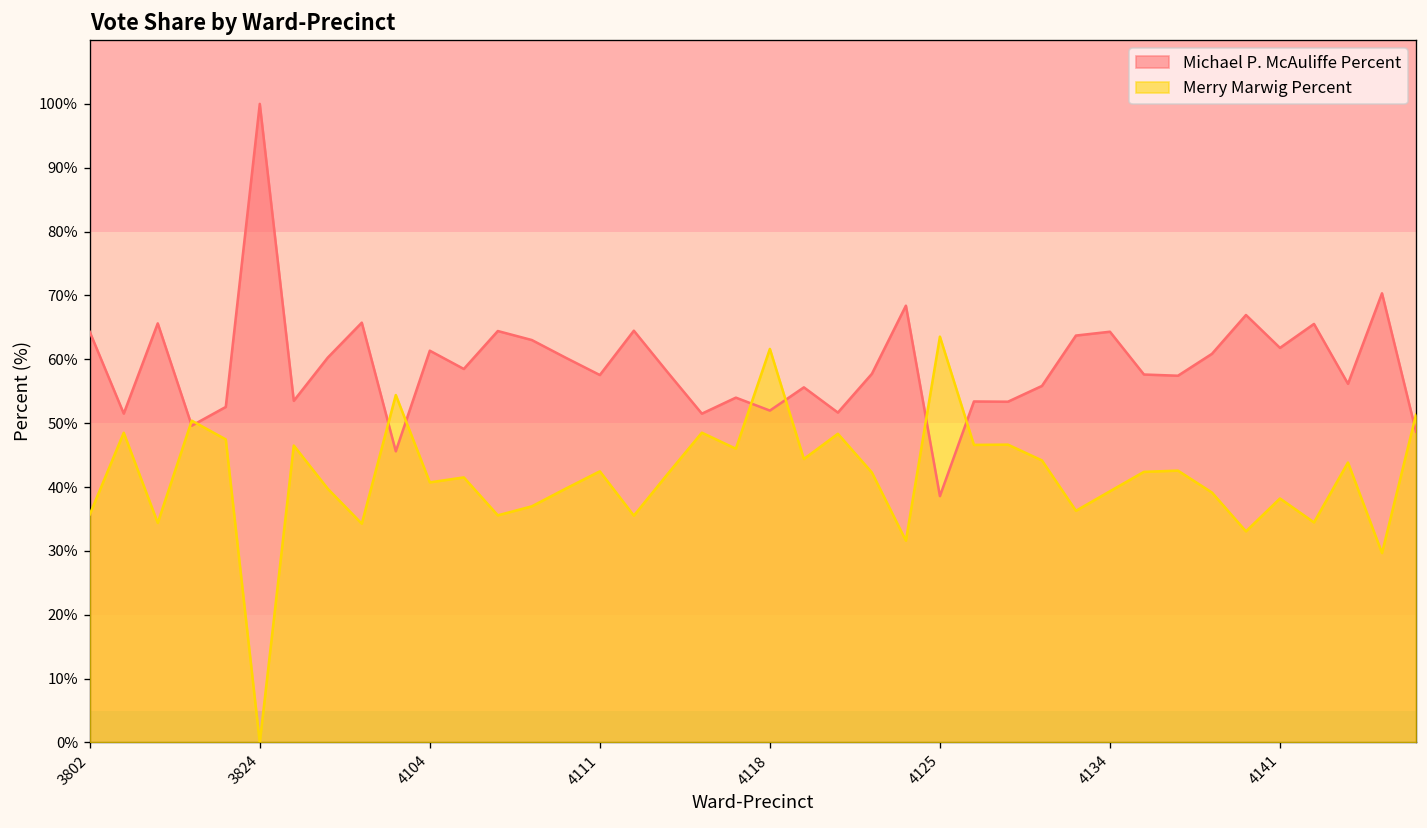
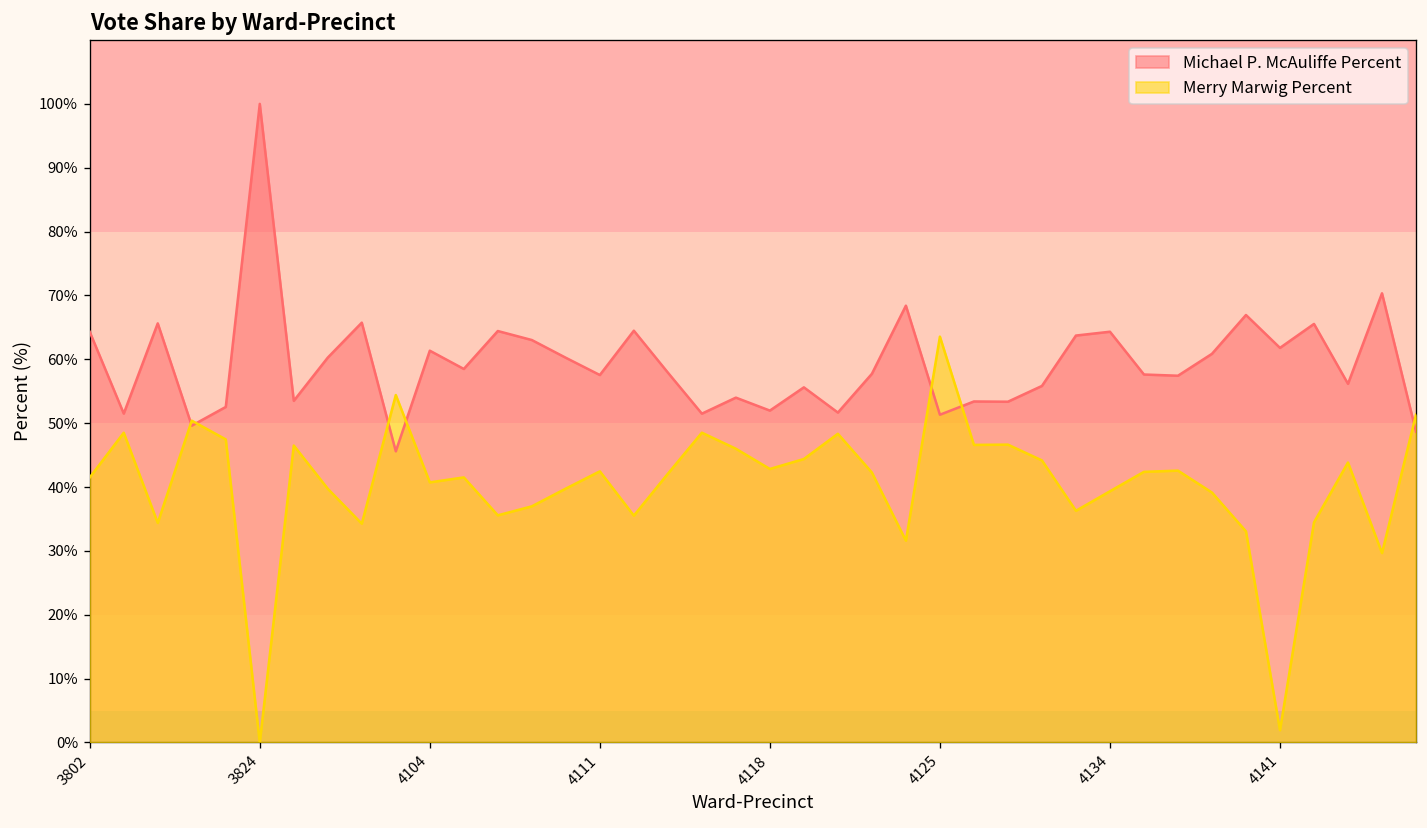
  {
    "Michael P. McAuliffe Percent": {
      "3802": "64%",
      "3824": "100%",
      "4104": "61%",
      "4111": "58%",
      "4118": "52%",
-     "4125": "39%",
+     "4125": "51%",
      "4134": "64%",
      "4141": "62%"
    },
    "Merry Marwig Percent": {
-     "3802": "36%",
+     "3802": "42%",
      "3824": "0%",
      "4104": "41%",
      "4111": "42%",
-     "4118": "62%",
+     "4118": "43%",
      "4125": "64%",
      "4134": "39%",
-     "4141": "38%"
+     "4141": "2%"
    }
  }
